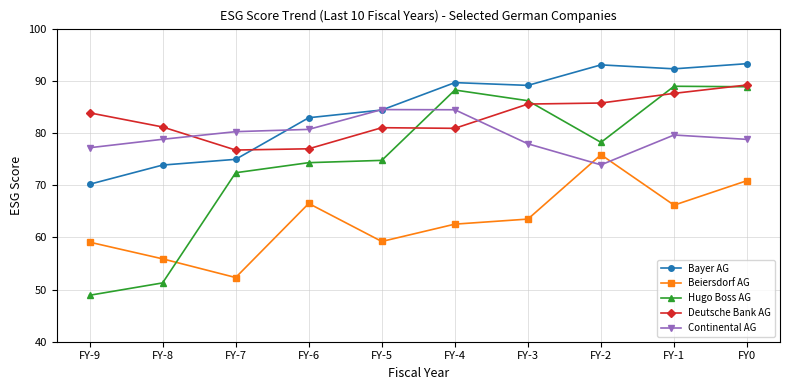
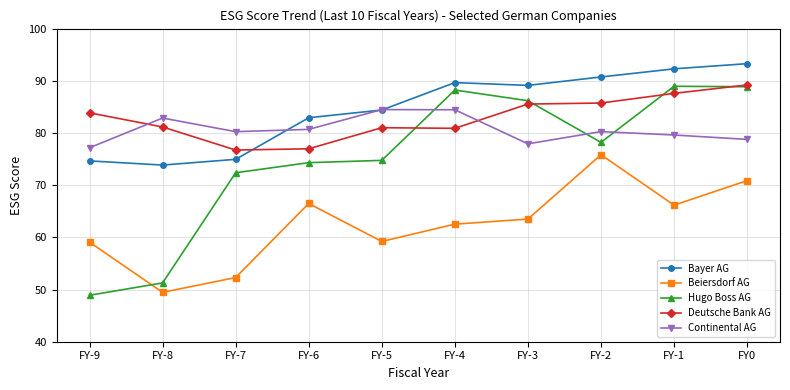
  {
    "Bayer AG": {
-     "FY-9": 70,
+     "FY-9": 75,
      "FY-8": 74,
      "FY-7": 75,
      "FY-6": 83,
      "FY-4": 90,
      "FY-3": 89,
-     "FY-2": 93,
+     "FY-2": 91,
      "FY-1": 92,
      "FY0": 93
    },
    "Beiersdorf AG": {
      "FY-9": 59,
-     "FY-8": 56,
+     "FY-8": 49,
      "FY-7": 52,
      "FY-6": 66,
      "FY-5": 59,
      "FY-4": 63,
      "FY-3": 64,
      "FY-2": 76,
      "FY-1": 66,
      "FY0": 71
    },
    "Hugo Boss AG": {
      "FY-9": 49,
      "FY-8": 51,
      "FY-7": 72,
      "FY-6": 74,
      "FY-5": 75,
      "FY-4": 88,
      "FY-3": 86,
      "FY-2": 78,
      "FY-1": 89
    },
    "Deutsche Bank AG": {
      "FY-9": 84,
      "FY-8": 81,
      "FY-7": 77,
      "FY-6": 77,
      "FY-5": 81,
      "FY-4": 81,
      "FY-3": 86,
      "FY-2": 86,
      "FY-1": 88
    },
    "Continental AG": {
      "FY-9": 77,
-     "FY-8": 79,
+     "FY-8": 83,
      "FY-7": 80,
      "FY-6": 81,
      "FY-4": 84,
      "FY-3": 78,
-     "FY-2": 74,
+     "FY-2": 80,
      "FY-1": 80,
      "FY0": 79
    }
  }
